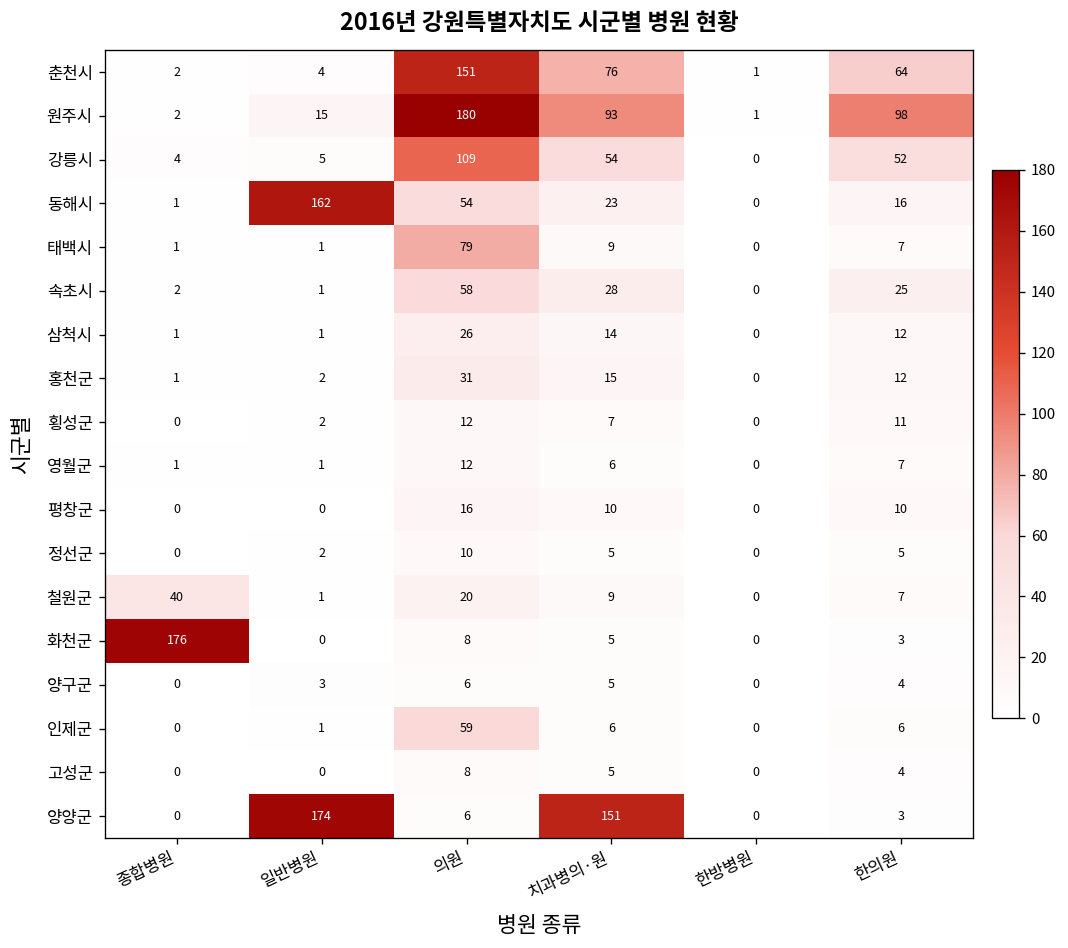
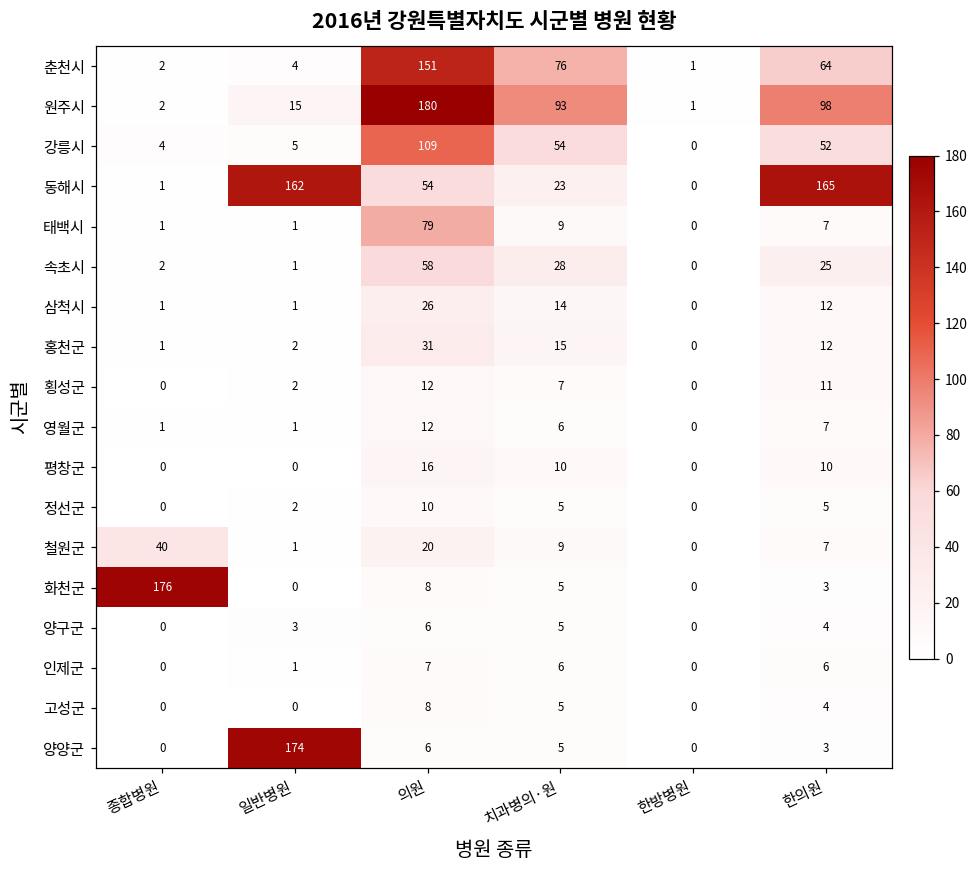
  {
    "춘천시": {
      "종합병원": 2,
      "일반병원": 4,
      "의원": 151,
      "치과병의·원": 76,
      "한방병원": 1,
      "한의원": 64
    },
    "원주시": {
      "종합병원": 2,
      "일반병원": 15,
      "의원": 180,
      "치과병의·원": 93,
      "한방병원": 1,
      "한의원": 98
    },
    "강릉시": {
      "종합병원": 4,
      "일반병원": 5,
      "의원": 109,
      "치과병의·원": 54,
      "한방병원": 0,
      "한의원": 52
    },
    "동해시": {
      "종합병원": 1,
      "일반병원": 162,
      "의원": 54,
      "치과병의·원": 23,
      "한방병원": 0,
-     "한의원": 16
+     "한의원": 165
    },
    "태백시": {
      "종합병원": 1,
      "일반병원": 1,
      "의원": 79,
      "치과병의·원": 9,
      "한방병원": 0,
      "한의원": 7
    },
    "속초시": {
      "종합병원": 2,
      "일반병원": 1,
      "의원": 58,
      "치과병의·원": 28,
      "한방병원": 0,
      "한의원": 25
    },
    "삼척시": {
      "종합병원": 1,
      "일반병원": 1,
      "의원": 26,
      "치과병의·원": 14,
      "한방병원": 0,
      "한의원": 12
    },
    "홍천군": {
      "종합병원": 1,
      "일반병원": 2,
      "의원": 31,
      "치과병의·원": 15,
      "한방병원": 0,
      "한의원": 12
    },
    "횡성군": {
      "종합병원": 0,
      "일반병원": 2,
      "의원": 12,
      "치과병의·원": 7,
      "한방병원": 0,
      "한의원": 11
    },
    "영월군": {
      "종합병원": 1,
      "일반병원": 1,
      "의원": 12,
      "치과병의·원": 6,
      "한방병원": 0,
      "한의원": 7
    },
    "평창군": {
      "종합병원": 0,
      "일반병원": 0,
      "의원": 16,
      "치과병의·원": 10,
      "한방병원": 0,
      "한의원": 10
    },
    "정선군": {
      "종합병원": 0,
      "일반병원": 2,
      "의원": 10,
      "치과병의·원": 5,
      "한방병원": 0,
      "한의원": 5
    },
    "철원군": {
      "종합병원": 40,
      "일반병원": 1,
      "의원": 20,
      "치과병의·원": 9,
      "한방병원": 0,
      "한의원": 7
    },
    "화천군": {
      "종합병원": 176,
      "일반병원": 0,
      "의원": 8,
      "치과병의·원": 5,
      "한방병원": 0,
      "한의원": 3
    },
    "양구군": {
      "종합병원": 0,
      "일반병원": 3,
      "의원": 6,
      "치과병의·원": 5,
      "한방병원": 0,
      "한의원": 4
    },
    "인제군": {
      "종합병원": 0,
      "일반병원": 1,
-     "의원": 59,
+     "의원": 7,
      "치과병의·원": 6,
      "한방병원": 0,
      "한의원": 6
    },
    "고성군": {
      "종합병원": 0,
      "일반병원": 0,
      "의원": 8,
      "치과병의·원": 5,
      "한방병원": 0,
      "한의원": 4
    },
    "양양군": {
      "종합병원": 0,
      "일반병원": 174,
      "의원": 6,
-     "치과병의·원": 151,
+     "치과병의·원": 5,
      "한방병원": 0,
      "한의원": 3
    }
  }
